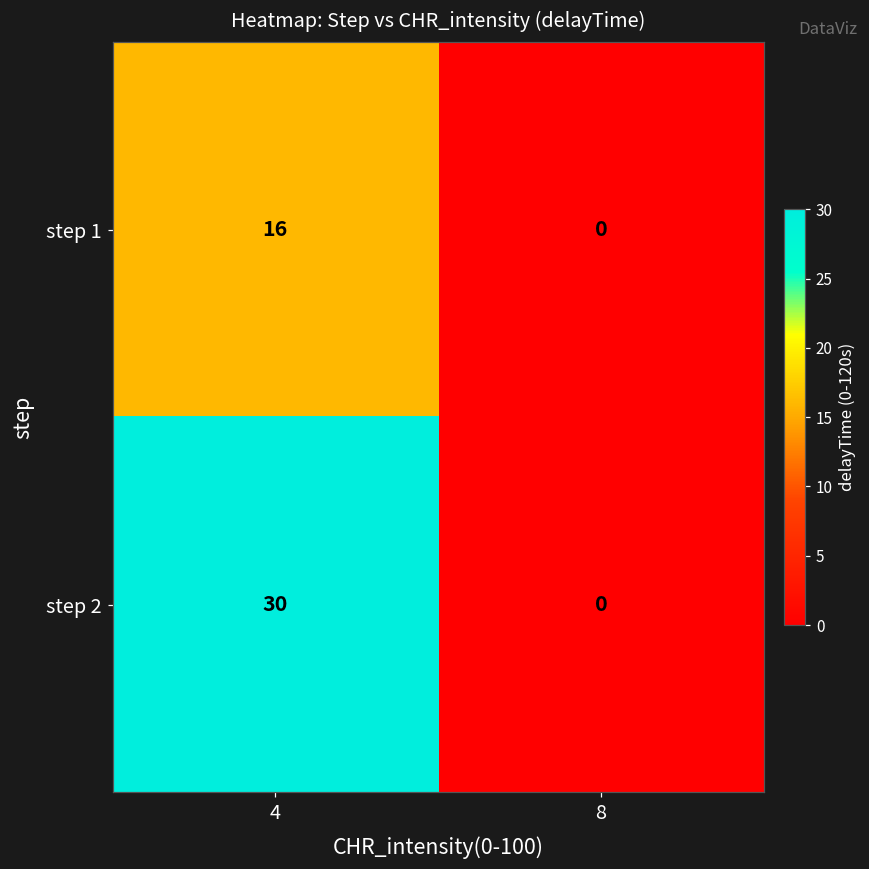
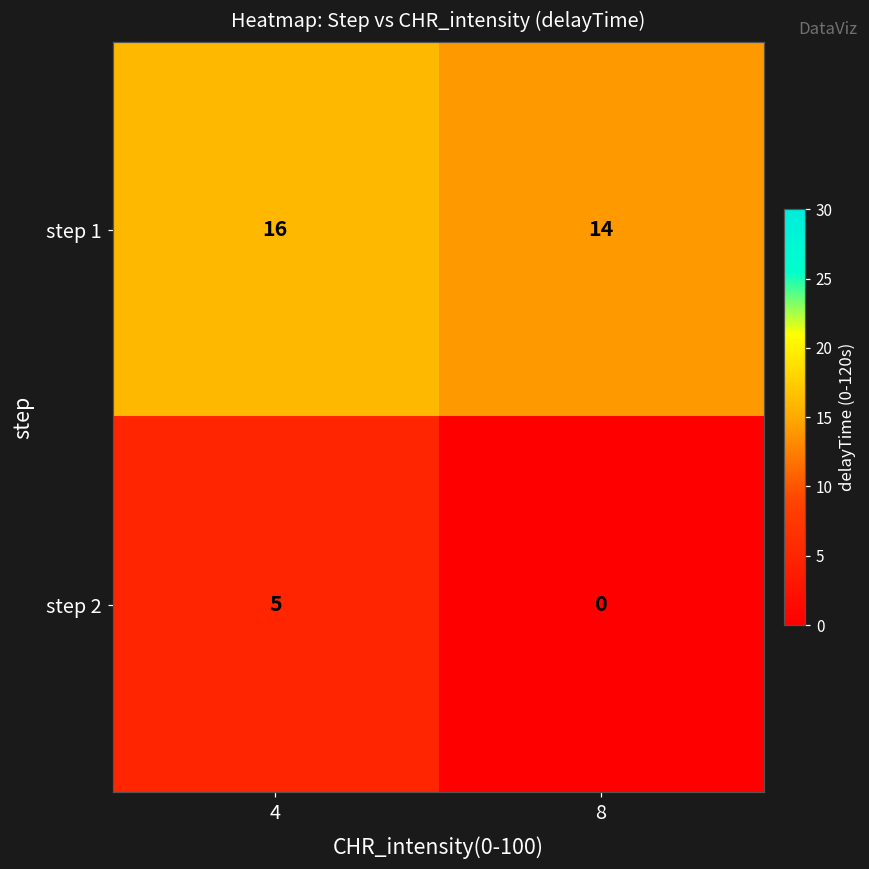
  {
    "step 1": {
      "4": 16,
-     "8": 0
+     "8": 14
    },
    "step 2": {
-     "4": 30,
+     "4": 5,
      "8": 0
    }
  }
